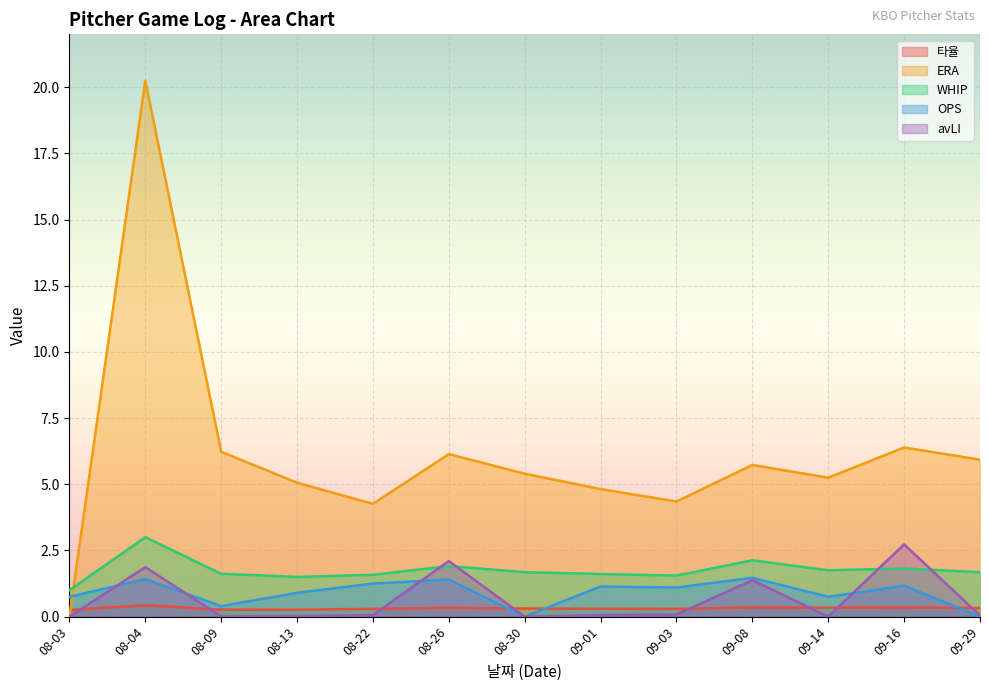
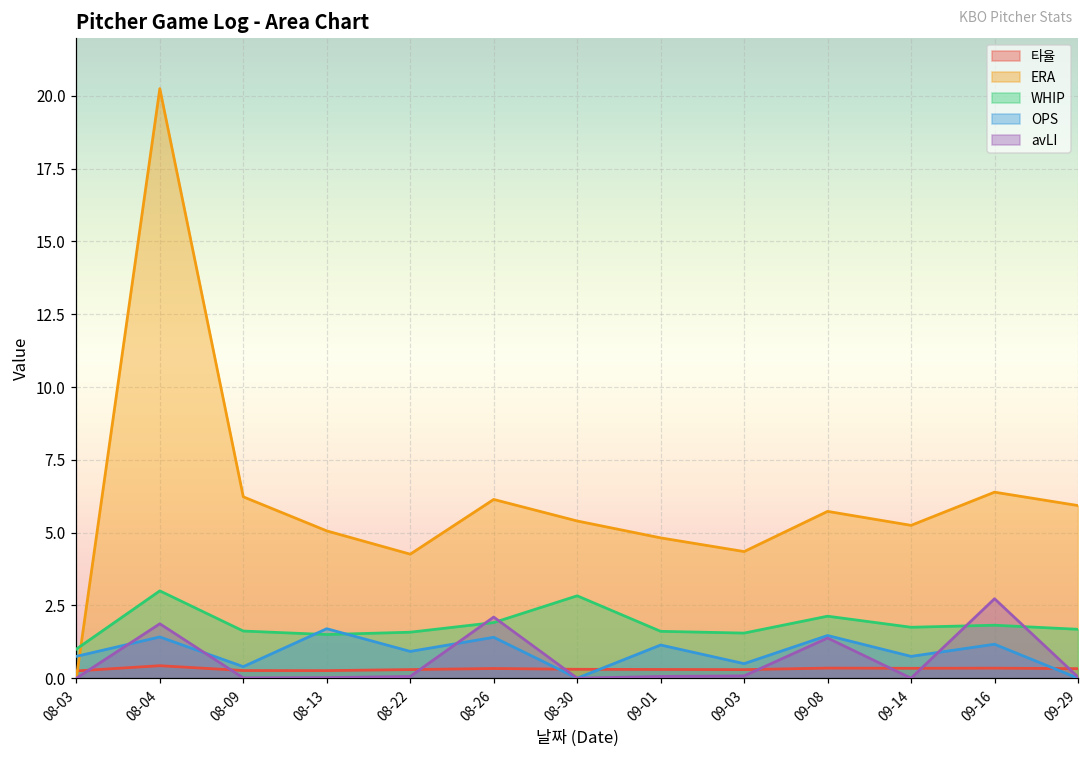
  {
    "WHIP": {
      "08-03": 1.0,
      "08-04": 3.0,
      "08-09": 1.6,
      "08-13": 1.5,
      "08-22": 1.6,
      "08-26": 1.9,
-     "08-30": 1.7,
+     "08-30": 2.8,
      "09-01": 1.6,
      "09-03": 1.6,
      "09-08": 2.1,
      "09-14": 1.8,
      "09-16": 1.8,
      "09-29": 1.7
    },
    "OPS": {
      "08-03": 0.8,
      "08-04": 1.4,
      "08-09": 0.4,
-     "08-13": 0.9,
-     "08-22": 1.3,
+     "08-13": 1.7,
+     "08-22": 0.9,
      "08-26": 1.4,
      "09-01": 1.1,
-     "09-03": 1.1,
+     "09-03": 0.5,
      "09-14": 0.8,
      "09-16": 1.2
    },
    "avLI": {
      "08-04": 1.9,
      "08-09": 0.0,
      "08-13": 0.0,
      "08-22": 0.1,
      "08-26": 2.1,
      "09-01": 0.1,
      "09-03": 0.1,
      "09-14": 0.0,
      "09-16": 2.7
    }
  }
